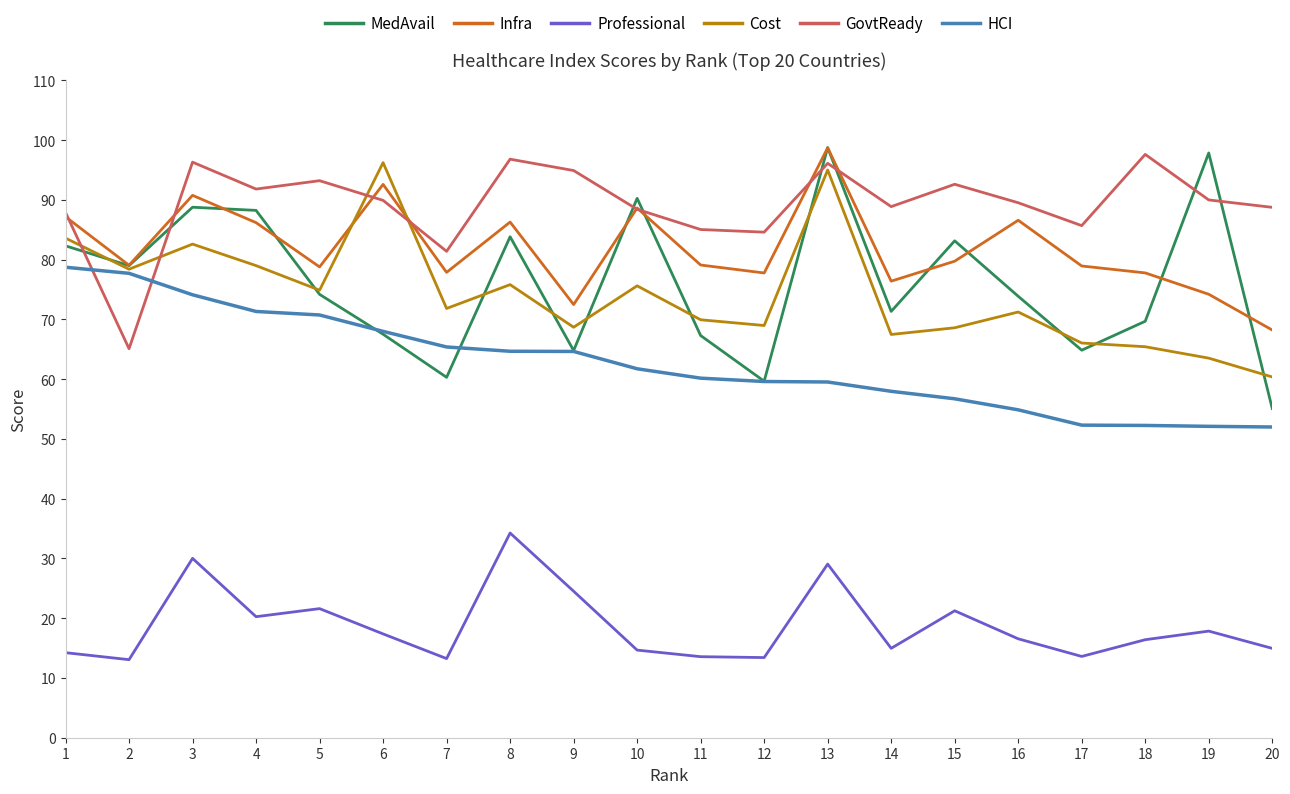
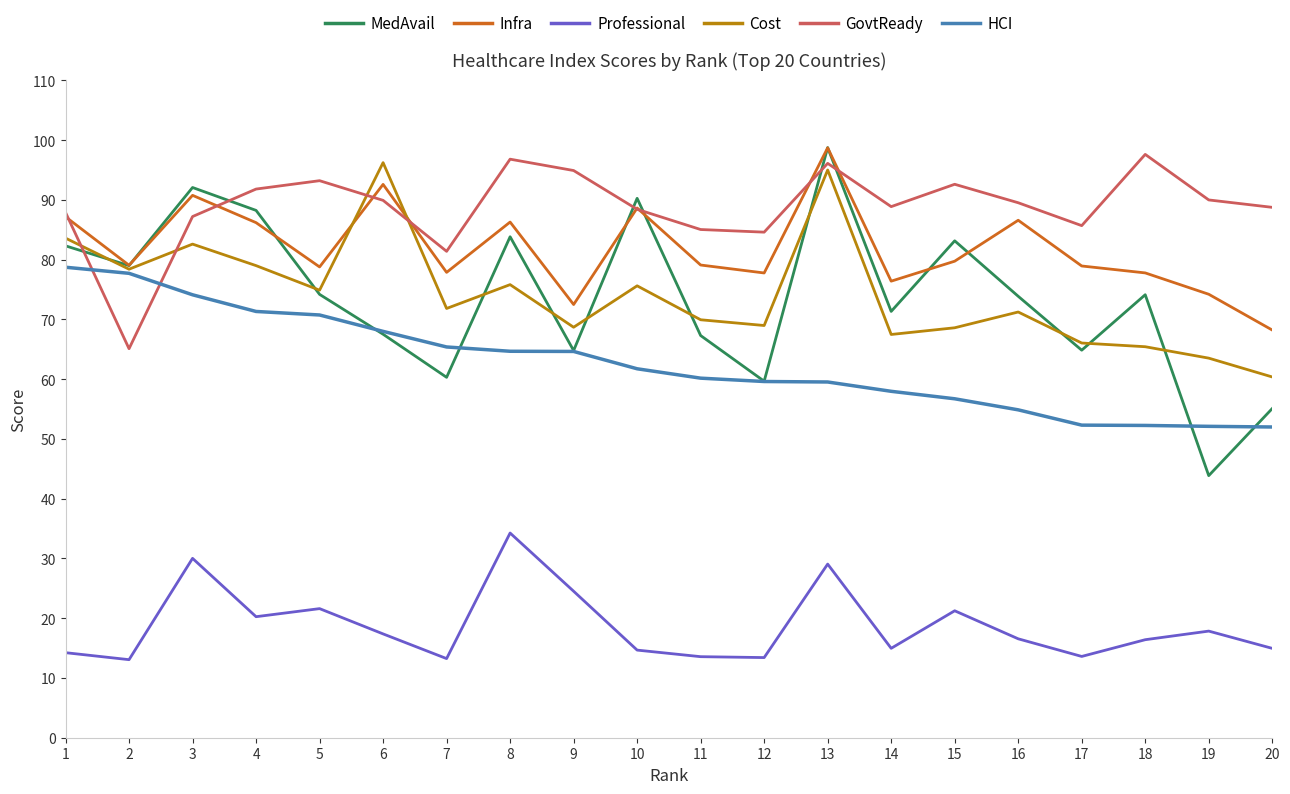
  {
    "MedAvail": {
      "1": 82,
-     "3": 89,
+     "3": 92,
      "4": 88,
      "5": 74,
      "6": 68,
      "7": 60,
      "8": 84,
      "10": 90,
      "11": 67,
      "14": 71,
      "15": 83,
      "16": 74,
      "17": 65,
-     "18": 70,
-     "19": 98,
+     "18": 74,
+     "19": 44,
      "20": 55
    },
    "GovtReady": {
      "1": 88,
      "2": 65,
-     "3": 96,
+     "3": 87,
      "4": 92,
      "5": 93,
      "6": 90,
      "7": 81,
      "8": 97,
      "9": 95,
      "11": 85,
      "12": 85,
      "13": 96,
      "14": 89,
      "15": 93,
      "16": 90,
      "17": 86,
      "18": 98,
      "19": 90,
      "20": 89
    }
  }
